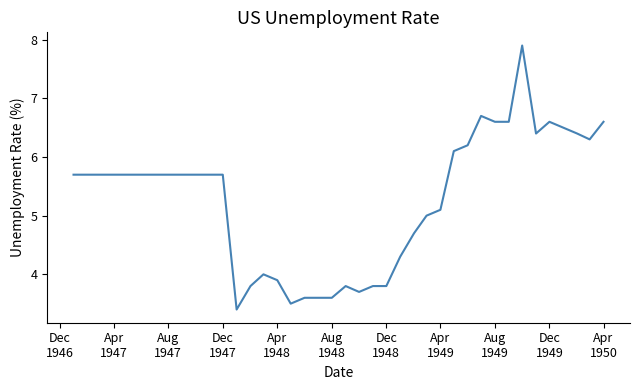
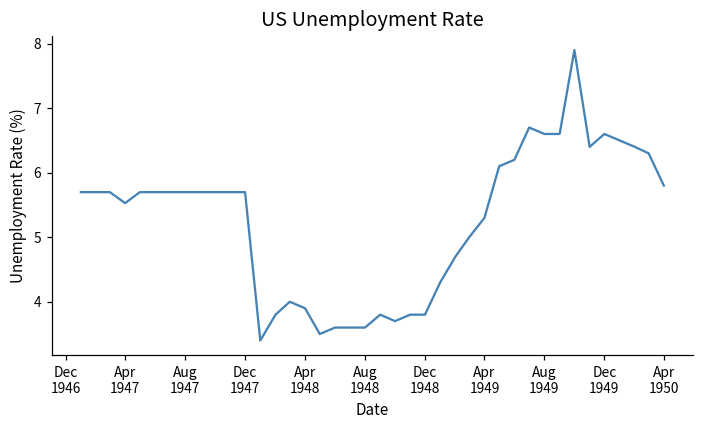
  {
-   "Apr 1947": 5.7,
+   "Apr 1947": 5.5,
    "Aug 1947": 5.7,
    "Dec 1947": 5.7,
    "Apr 1948": 3.9,
    "Aug 1948": 3.6,
    "Dec 1948": 3.8,
-   "Apr 1949": 5.1,
+   "Apr 1949": 5.3,
    "Aug 1949": 6.6,
    "Dec 1949": 6.6,
-   "Apr 1950": 6.6
+   "Apr 1950": 5.8
  }
